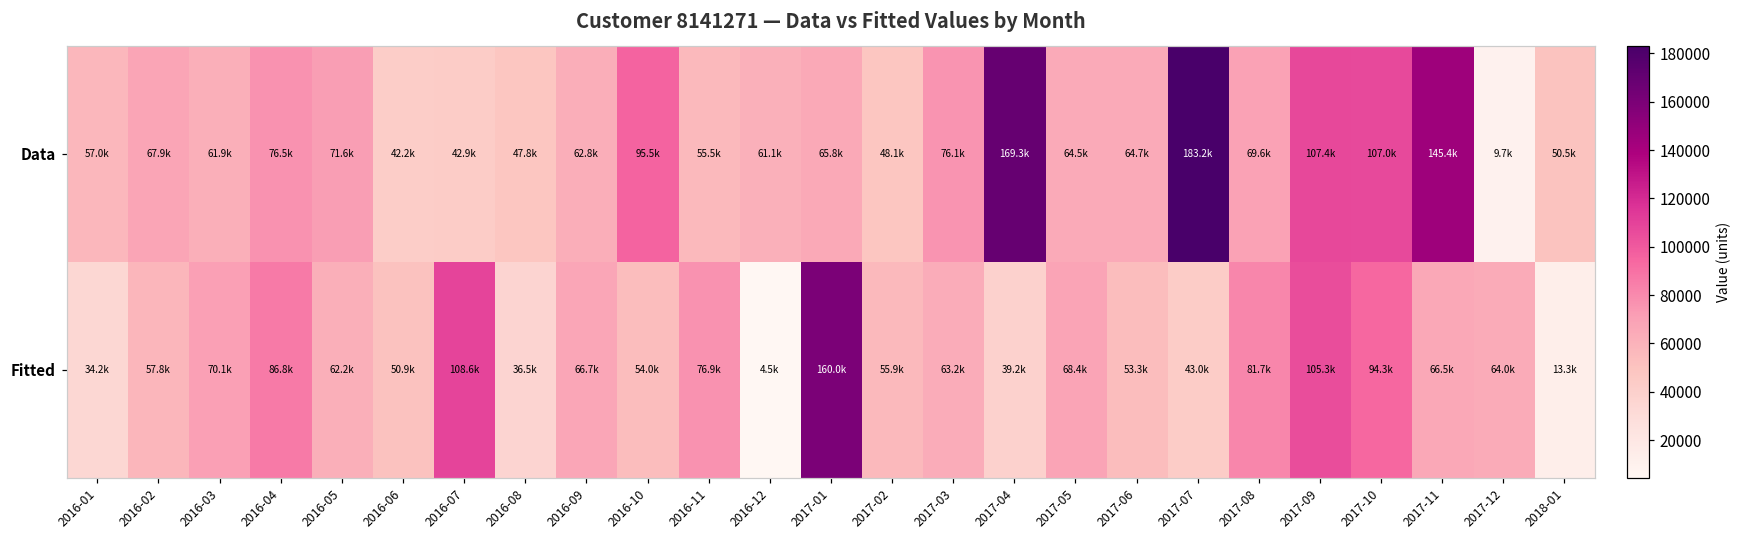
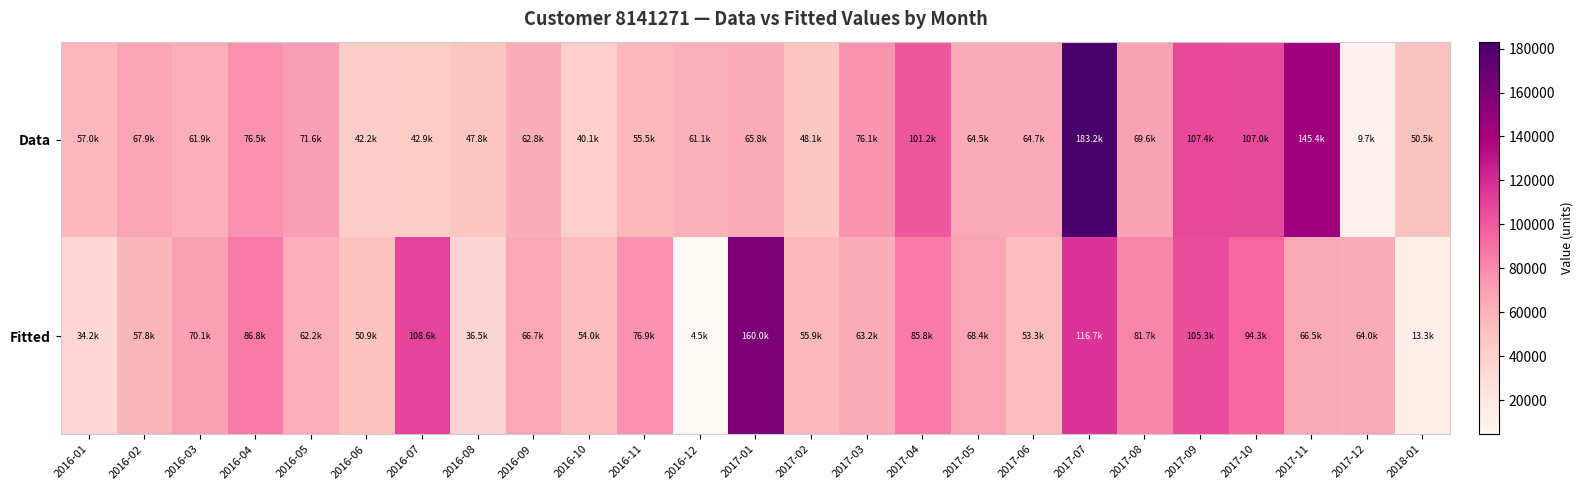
  {
    "Data": {
      "2016-01": "57.0k",
      "2016-02": "67.9k",
      "2016-03": "61.9k",
      "2016-04": "76.5k",
      "2016-05": "71.6k",
      "2016-06": "42.2k",
      "2016-07": "42.9k",
      "2016-08": "47.8k",
      "2016-09": "62.8k",
-     "2016-10": "95.5k",
+     "2016-10": "40.1k",
      "2016-11": "55.5k",
      "2016-12": "61.1k",
      "2017-01": "65.8k",
      "2017-02": "48.1k",
      "2017-03": "76.1k",
-     "2017-04": "169.3k",
+     "2017-04": "101.2k",
      "2017-05": "64.5k",
      "2017-06": "64.7k",
      "2017-07": "183.2k",
      "2017-08": "69.6k",
      "2017-09": "107.4k",
      "2017-10": "107.0k",
      "2017-11": "145.4k",
      "2017-12": "9.7k",
      "2018-01": "50.5k"
    },
    "Fitted": {
      "2016-01": "34.2k",
      "2016-02": "57.8k",
      "2016-03": "70.1k",
      "2016-04": "86.8k",
      "2016-05": "62.2k",
      "2016-06": "50.9k",
      "2016-07": "108.6k",
      "2016-08": "36.5k",
      "2016-09": "66.7k",
      "2016-10": "54.0k",
      "2016-11": "76.9k",
      "2016-12": "4.5k",
      "2017-01": "160.0k",
      "2017-02": "55.9k",
      "2017-03": "63.2k",
-     "2017-04": "39.2k",
+     "2017-04": "85.8k",
      "2017-05": "68.4k",
      "2017-06": "53.3k",
-     "2017-07": "43.0k",
+     "2017-07": "116.7k",
      "2017-08": "81.7k",
      "2017-09": "105.3k",
      "2017-10": "94.3k",
      "2017-11": "66.5k",
      "2017-12": "64.0k",
      "2018-01": "13.3k"
    }
  }
